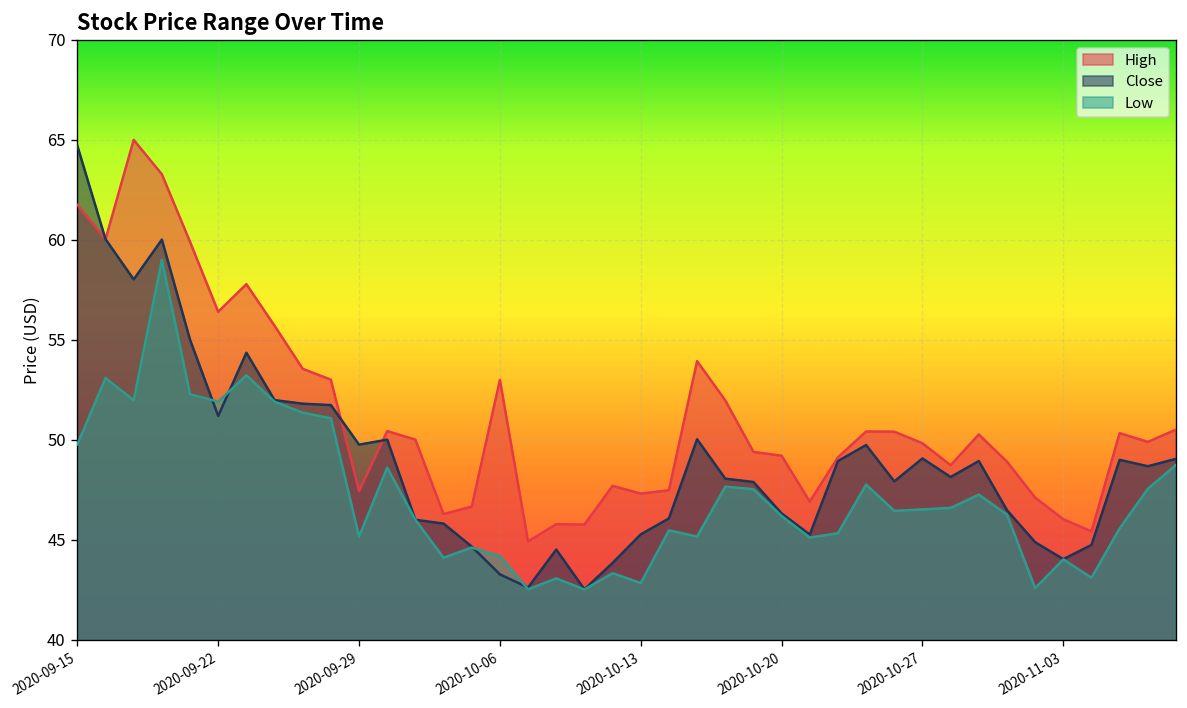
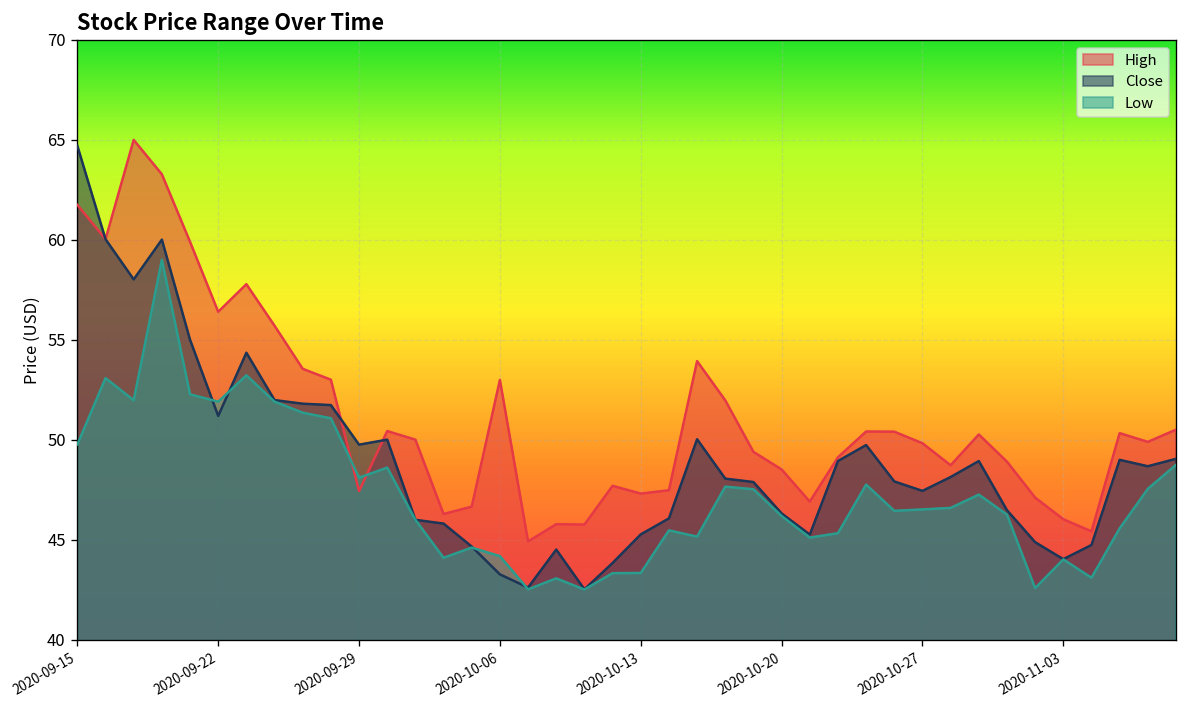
  {
    "High": {
      "2020-09-15": 61.8,
      "2020-09-22": 56.4,
      "2020-09-29": 47.4,
      "2020-10-06": 53.0,
      "2020-10-13": 47.3,
-     "2020-10-20": 49.2,
+     "2020-10-20": 48.5,
      "2020-10-27": 49.8,
      "2020-11-03": 46.0
    },
    "Close": {
      "2020-09-15": 64.7,
      "2020-09-22": 51.2,
      "2020-09-29": 49.8,
      "2020-10-06": 43.3,
      "2020-10-13": 45.3,
-     "2020-10-27": 49.1
+     "2020-10-27": 47.4
    },
    "Low": {
      "2020-09-15": 49.8,
      "2020-09-22": 51.9,
-     "2020-09-29": 45.2,
+     "2020-09-29": 48.1,
      "2020-10-06": 44.2,
-     "2020-10-13": 42.8,
+     "2020-10-13": 43.3,
      "2020-10-27": 46.5
    }
  }
